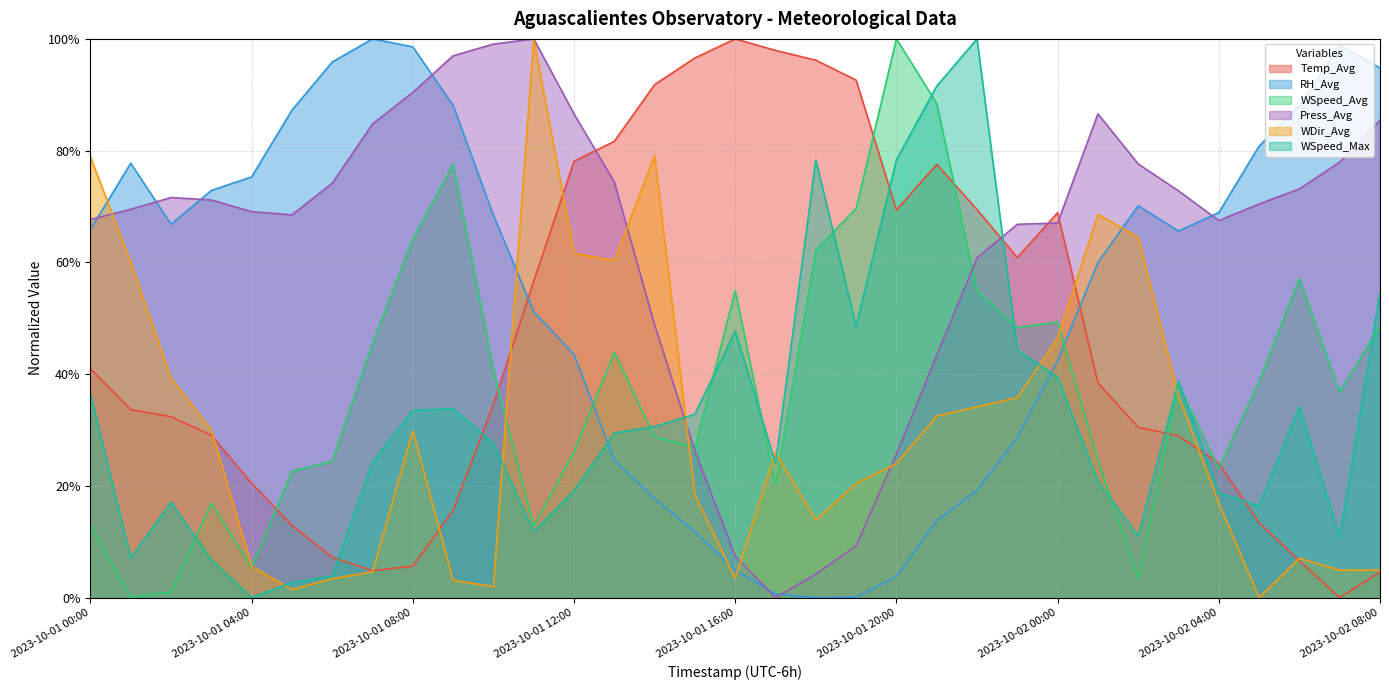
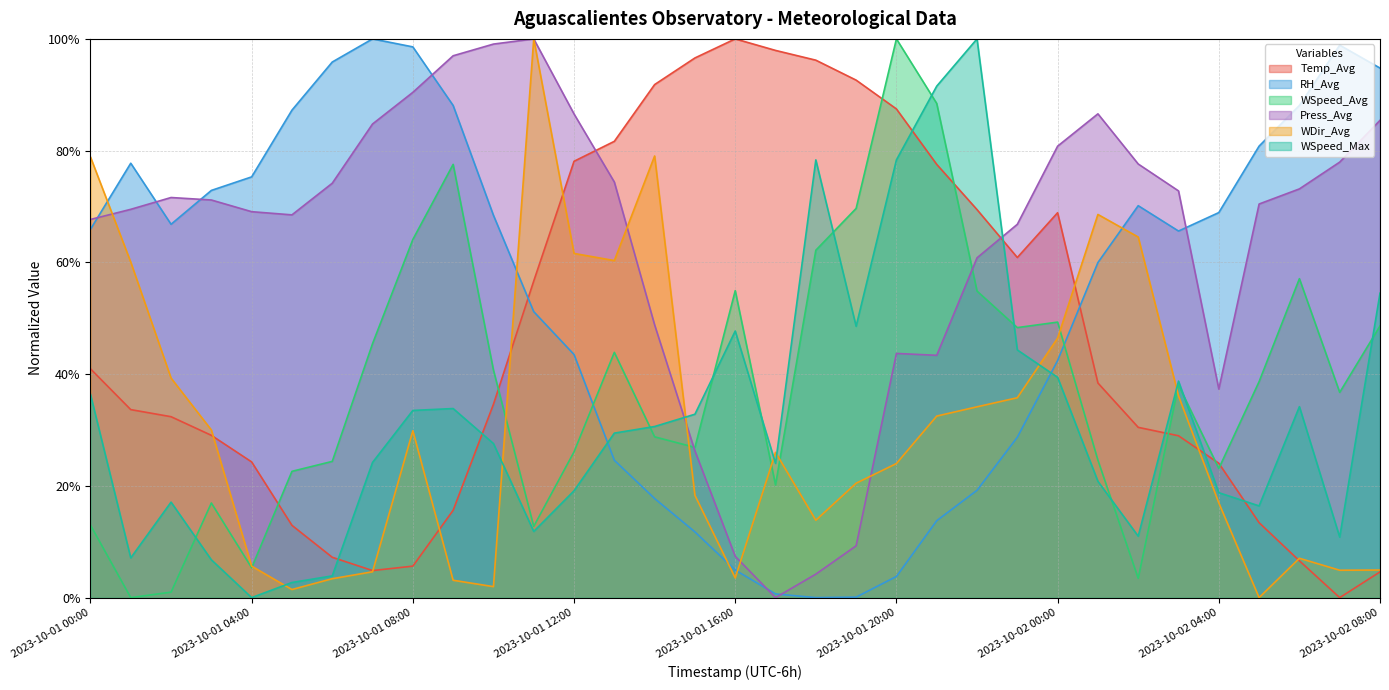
  {
    "Temp_Avg": {
      "2023-10-01 00:00": "41%",
-     "2023-10-01 04:00": "20%",
+     "2023-10-01 04:00": "24%",
      "2023-10-01 08:00": "6%",
      "2023-10-01 12:00": "78%",
      "2023-10-01 16:00": "100%",
-     "2023-10-01 20:00": "69%",
+     "2023-10-01 20:00": "87%",
      "2023-10-02 00:00": "69%",
      "2023-10-02 04:00": "24%"
    },
    "Press_Avg": {
      "2023-10-01 00:00": "68%",
      "2023-10-01 04:00": "69%",
      "2023-10-01 08:00": "90%",
      "2023-10-01 12:00": "87%",
      "2023-10-01 16:00": "7%",
-     "2023-10-01 20:00": "26%",
-     "2023-10-02 00:00": "67%",
-     "2023-10-02 04:00": "67%",
+     "2023-10-01 20:00": "44%",
+     "2023-10-02 00:00": "81%",
+     "2023-10-02 04:00": "37%",
      "2023-10-02 08:00": "85%"
    },
    "WDir_Avg": {
      "2023-10-01 00:00": "79%",
      "2023-10-01 08:00": "30%",
      "2023-10-01 12:00": "62%",
      "2023-10-01 16:00": "4%",
      "2023-10-01 20:00": "24%",
      "2023-10-02 00:00": "46%",
      "2023-10-02 04:00": "17%"
    }
  }
